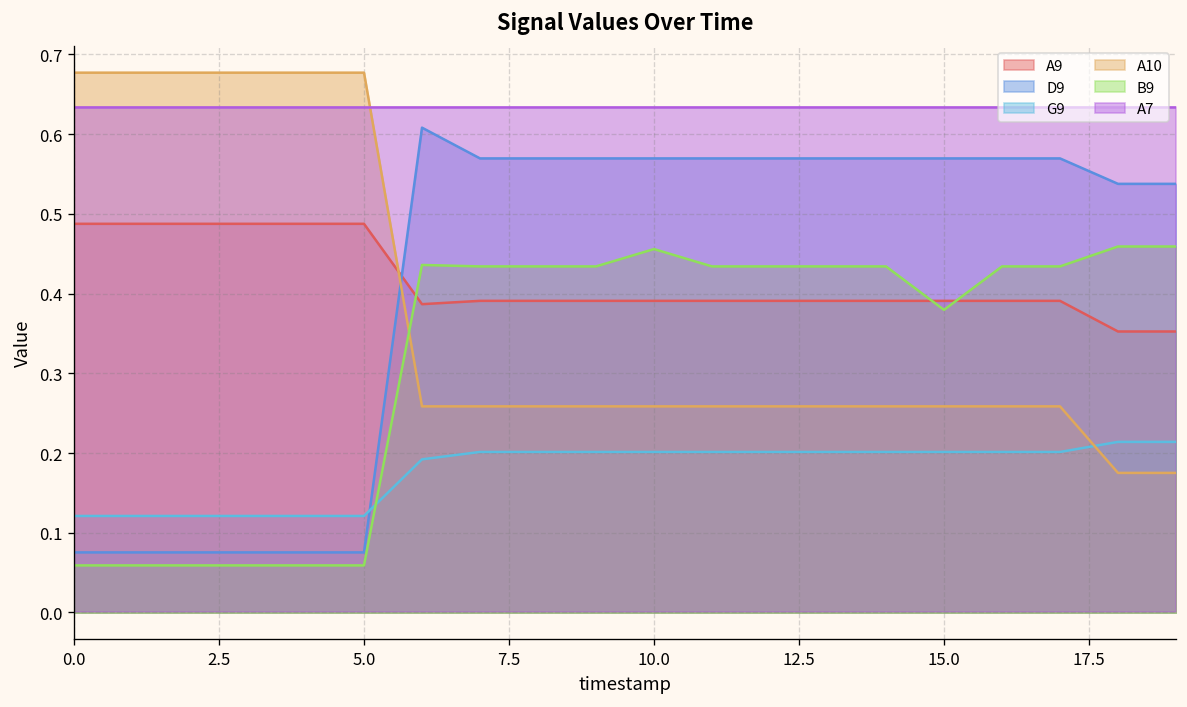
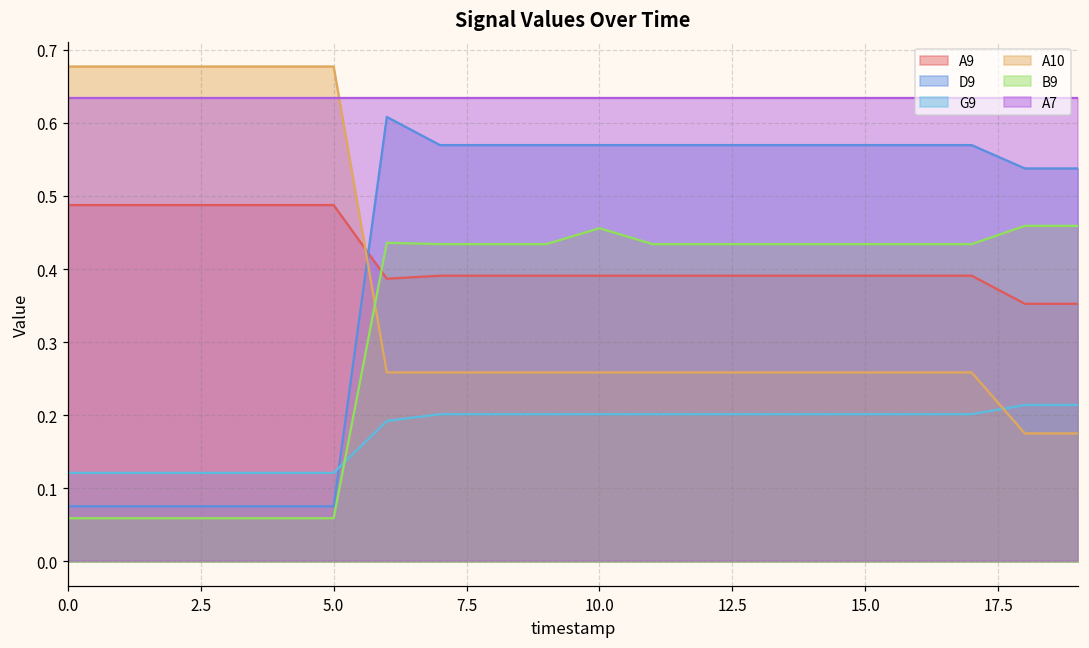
  {
    "B9": {
      "0.0": 0.06,
      "5.0": 0.06,
      "10.0": 0.46,
-     "15.0": 0.38
+     "15.0": 0.43
    },
    "A7": {
      "0.0": 0.63,
      "5.0": 0.63,
      "10.0": 0.63,
      "15.0": 0.63
    }
  }
